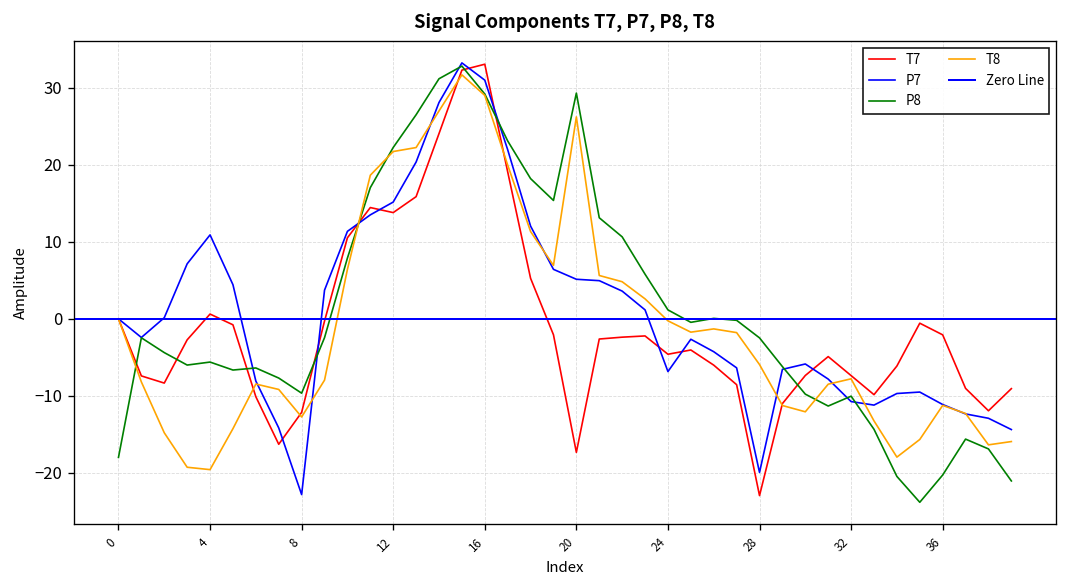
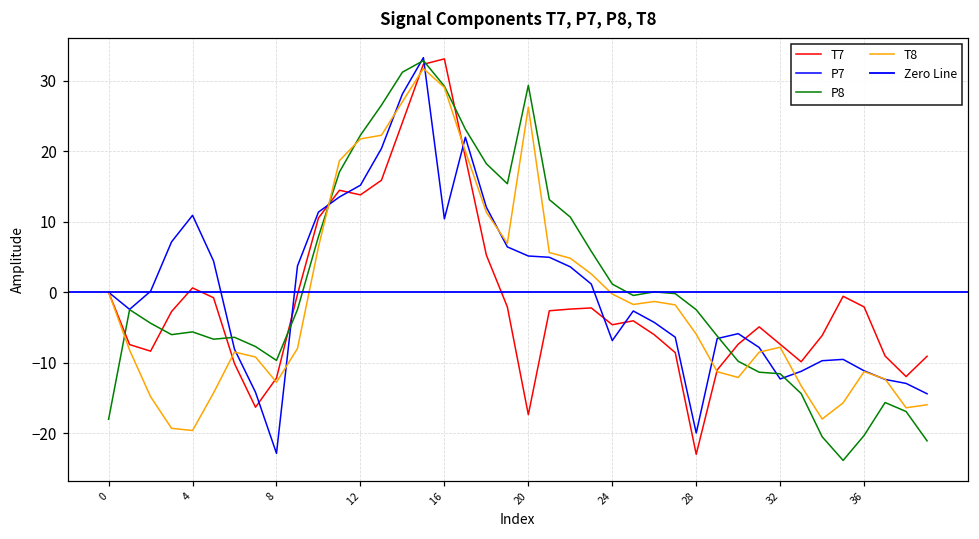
  {
    "T7": {
      "4": 1,
      "8": -12,
      "12": 14,
      "16": 33,
      "20": -17,
      "24": -5,
      "28": -23,
      "32": -7,
      "36": -2
    },
    "P7": {
      "4": 11,
      "8": -23,
      "12": 15,
-     "16": 31,
+     "16": 10,
      "20": 5,
      "24": -7,
      "28": -20,
-     "32": -11
+     "32": -12
    },
    "P8": {
      "0": -18,
      "4": -6,
      "8": -10,
      "12": 22,
      "20": 29,
      "24": 1,
      "28": -2,
-     "32": -10,
+     "32": -12,
      "36": -20
    },
    "T8": {
      "4": -20,
      "8": -13,
      "12": 22,
      "20": 26,
      "24": 0,
      "28": -6,
      "32": -8
    }
  }
